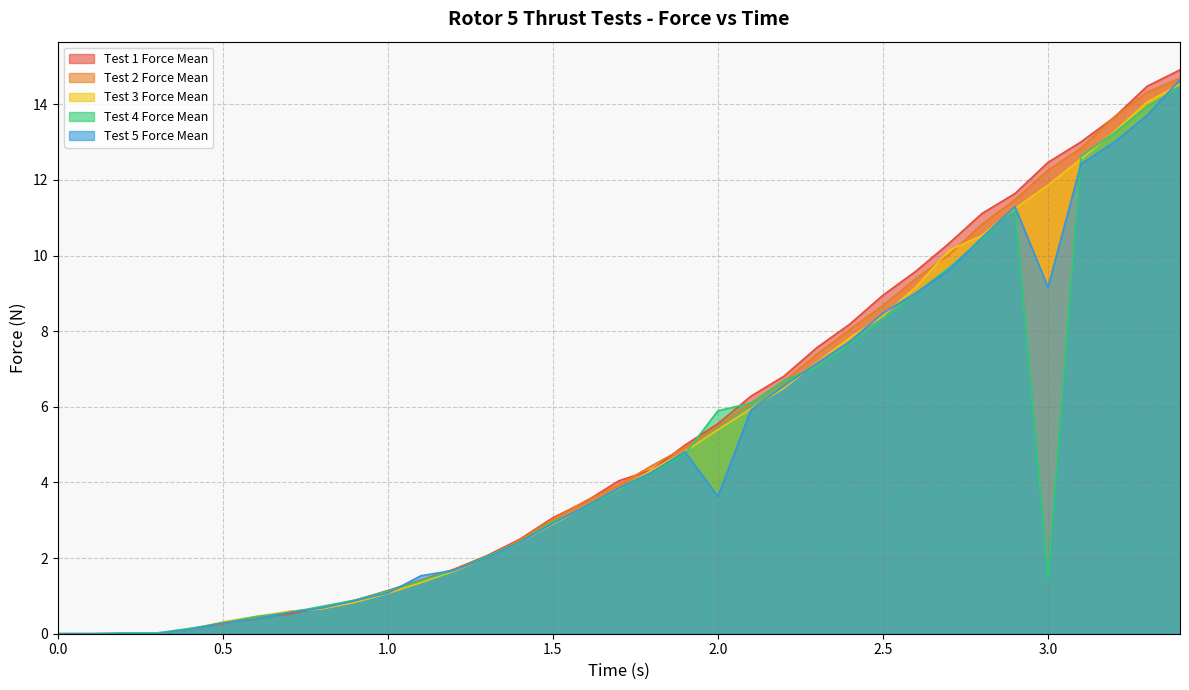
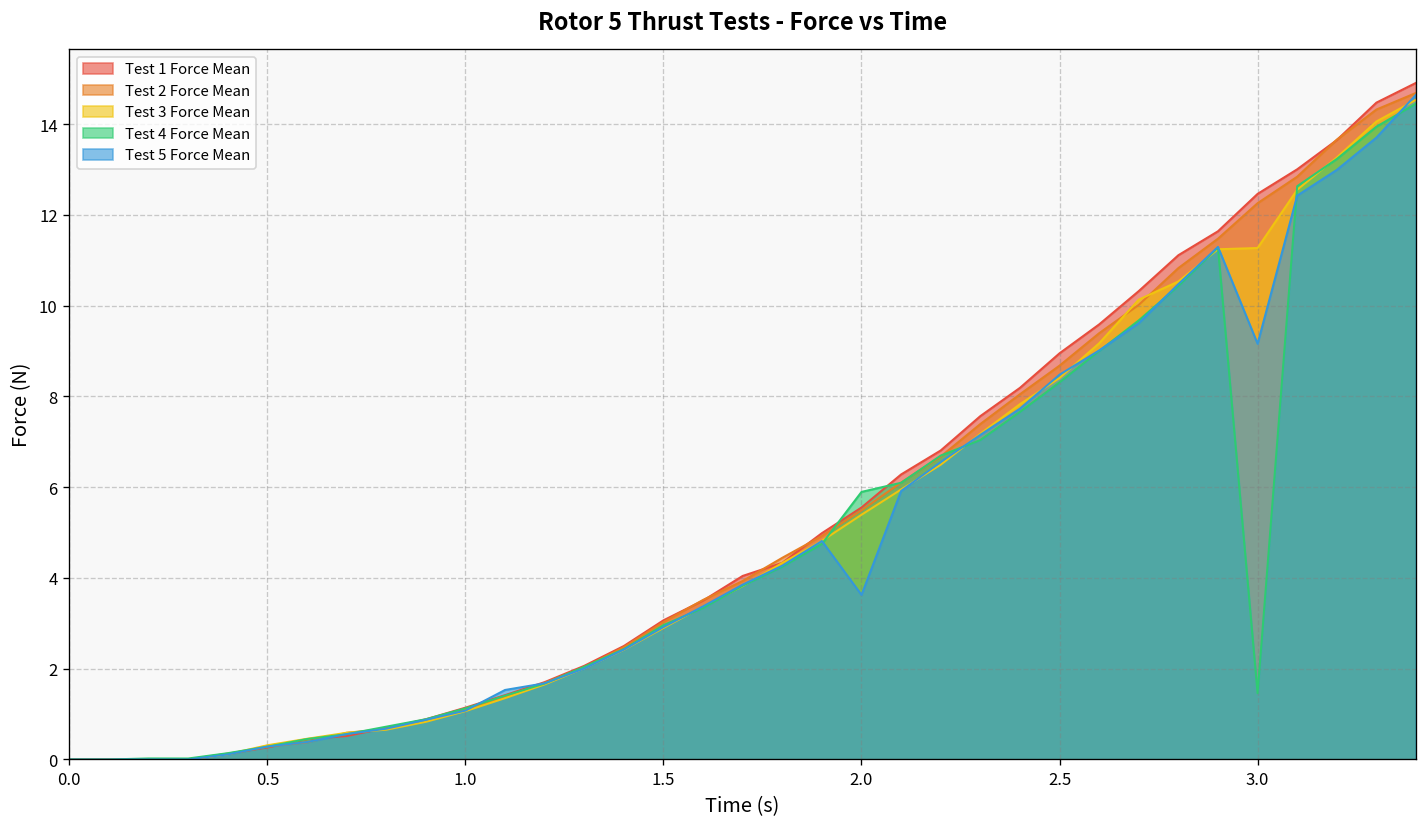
  {
    "Test 3 Force Mean": {
      "2.0": 5.4,
      "2.5": 8.4,
-     "3.0": 11.9
+     "3.0": 11.3
    },
    "Test 4 Force Mean": {
      "2.0": 5.9,
      "2.5": 8.3,
      "3.0": 1.5
    },
    "Test 5 Force Mean": {
      "2.0": 3.6,
      "2.5": 8.5,
      "3.0": 9.2
    }
  }
